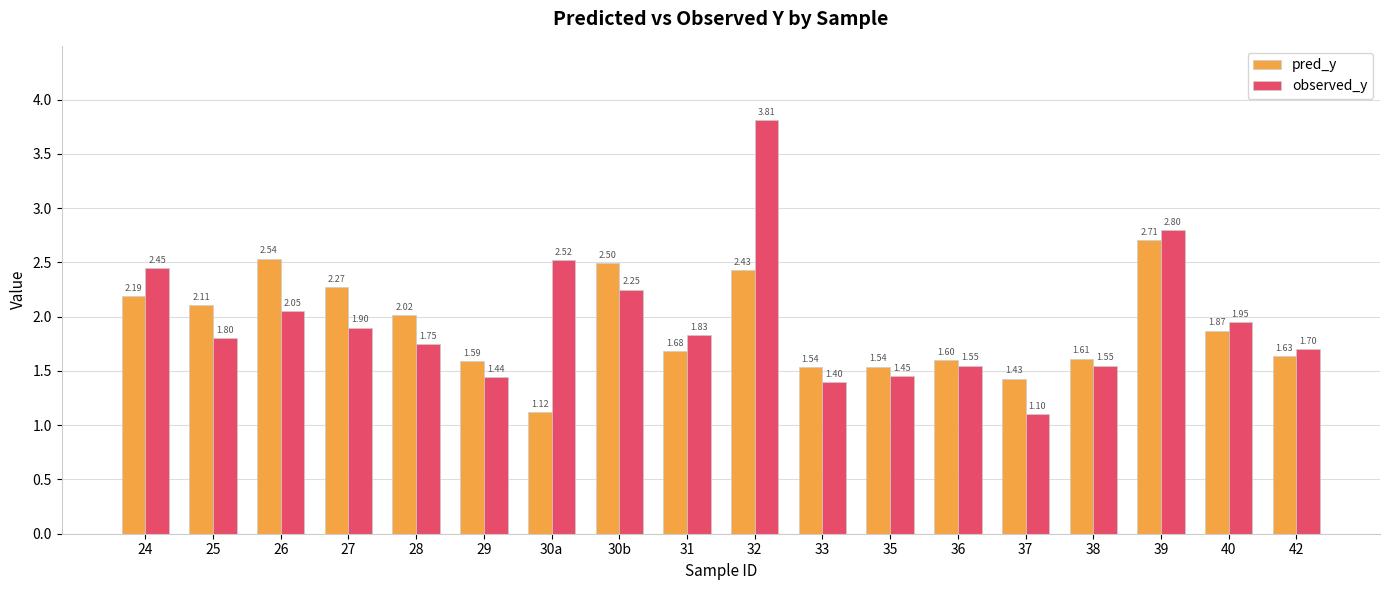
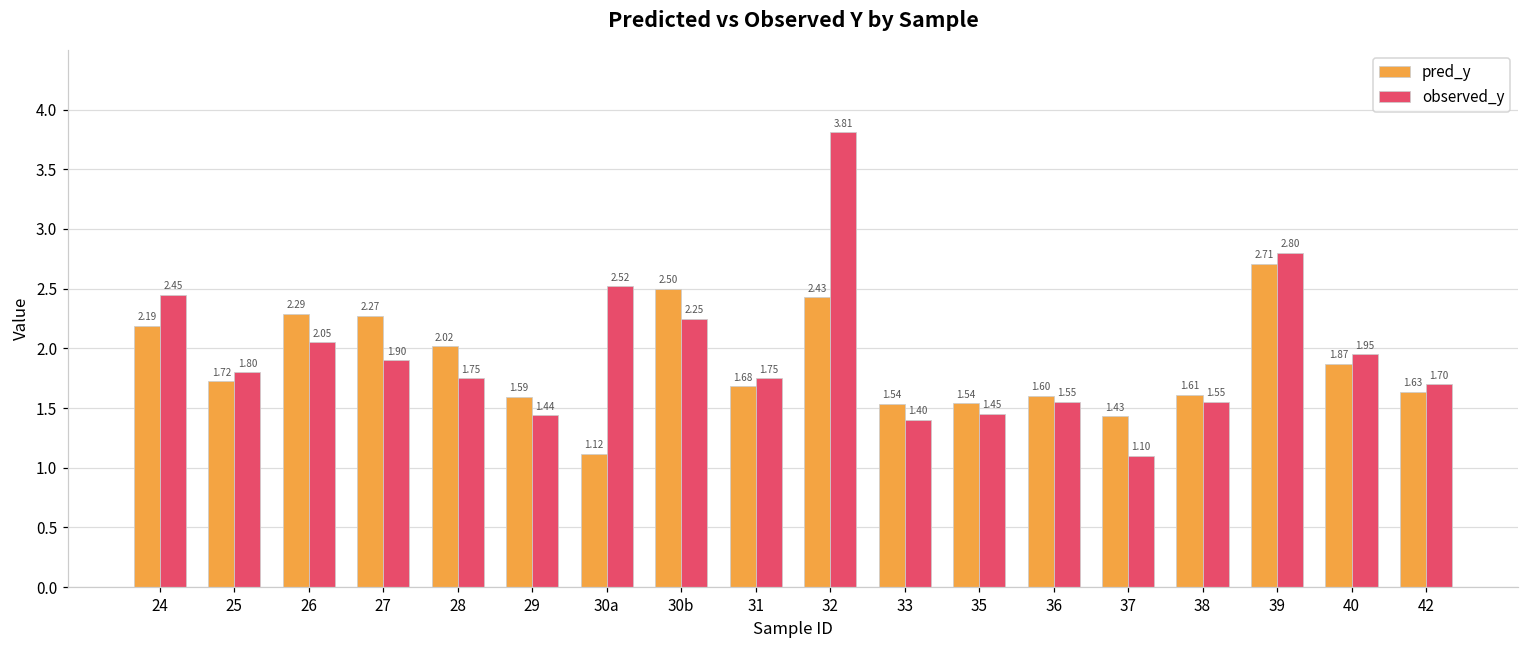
  {
    "pred_y": {
      "24": 2.19,
-     "25": 2.11,
-     "26": 2.54,
+     "25": 1.72,
+     "26": 2.29,
      "27": 2.27,
      "28": 2.02,
      "29": 1.59,
      "30a": 1.12,
      "30b": 2.50,
      "31": 1.68,
      "32": 2.43,
      "33": 1.54,
      "35": 1.54,
      "36": 1.60,
      "37": 1.43,
      "38": 1.61,
      "39": 2.71,
      "40": 1.87,
      "42": 1.63
    },
    "observed_y": {
      "24": 2.45,
      "25": 1.80,
      "26": 2.05,
      "27": 1.90,
      "28": 1.75,
      "29": 1.44,
      "30a": 2.52,
      "30b": 2.25,
-     "31": 1.83,
+     "31": 1.75,
      "32": 3.81,
      "33": 1.40,
      "35": 1.45,
      "36": 1.55,
      "37": 1.10,
      "38": 1.55,
      "39": 2.80,
      "40": 1.95,
      "42": 1.70
    }
  }
